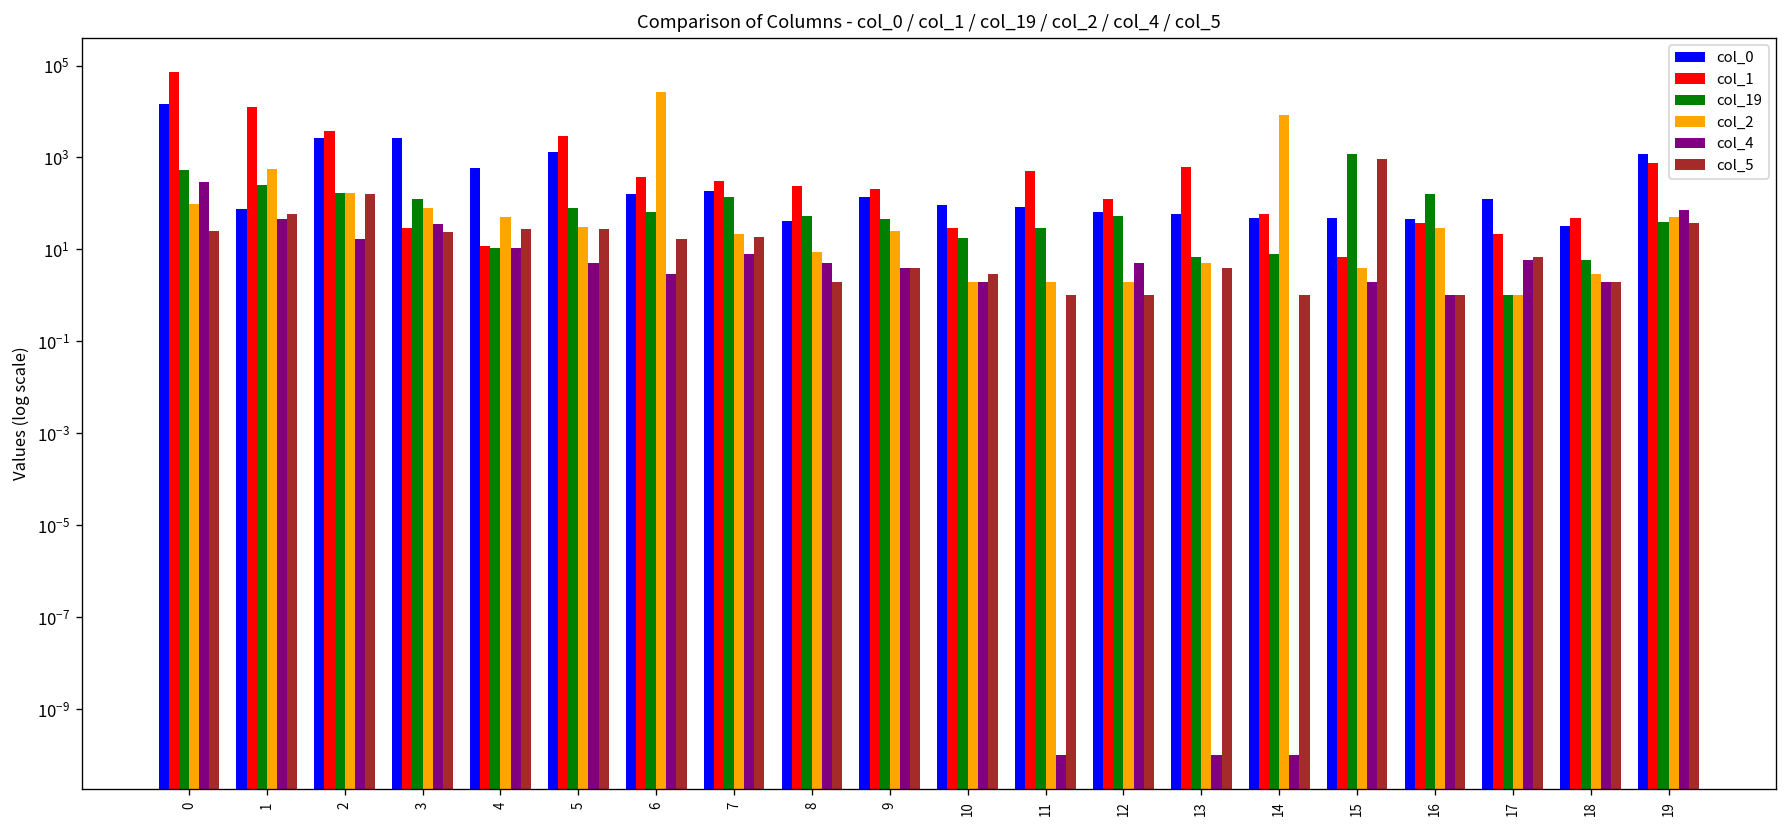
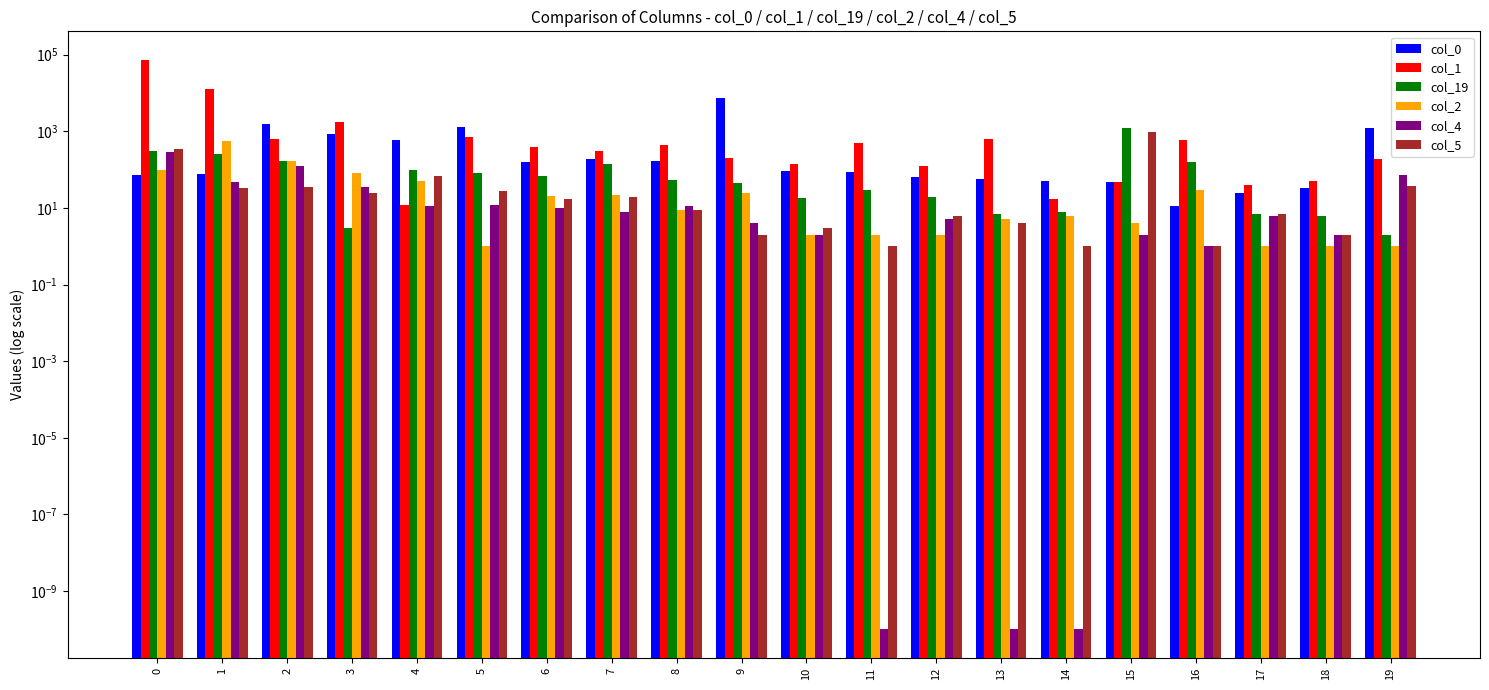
  {
    "col_0": {
-     "0": 14000,
+     "0": 70,
      "1": 80,
-     "2": 3000,
-     "3": 3000,
+     "2": 1600,
+     "3": 900,
      "4": 600,
      "5": 1300,
      "6": 160,
      "7": 200,
-     "8": 40,
-     "9": 140,
+     "8": 160,
+     "9": 7000,
      "10": 90,
      "11": 80,
      "12": 70,
      "13": 60,
      "14": 50,
      "15": 50,
-     "16": 50,
-     "17": 130,
+     "16": 11,
+     "17": 30,
      "18": 30,
      "19": 1200
    },
    "col_1": {
      "0": 70000,
      "1": 12000,
-     "2": 4000,
-     "3": 30,
+     "2": 600,
+     "3": 2000,
      "4": 12,
-     "5": 3000,
+     "5": 700,
      "6": 400,
      "7": 300,
-     "8": 200,
+     "8": 400,
      "9": 200,
-     "10": 30,
+     "10": 140,
      "11": 500,
      "12": 120,
      "13": 600,
-     "14": 60,
-     "15": 7,
-     "16": 40,
-     "17": 20,
+     "14": 20,
+     "15": 50,
+     "16": 600,
+     "17": 40,
      "18": 50,
-     "19": 800
+     "19": 200
    },
    "col_19": {
-     "0": 500,
+     "0": 300,
      "1": 300,
      "2": 170,
-     "3": 130,
-     "4": 11,
+     "3": 3,
+     "4": 100,
      "5": 80,
      "6": 70,
      "7": 140,
      "8": 50,
      "9": 50,
      "10": 20,
      "11": 30,
-     "12": 50,
+     "12": 20,
      "13": 7,
      "14": 8,
      "15": 1200,
      "16": 160,
-     "17": 1,
+     "17": 7,
      "18": 6,
-     "19": 40
+     "19": 2
    },
    "col_2": {
      "0": 100,
      "1": 600,
      "2": 170,
      "3": 80,
      "4": 50,
-     "5": 30,
-     "6": 30000,
+     "5": 1,
+     "6": 20,
      "7": 20,
      "8": 9,
      "9": 30,
      "10": 2,
      "11": 2,
      "12": 2,
      "13": 5,
-     "14": 9000,
+     "14": 6,
      "15": 4,
      "16": 30,
      "17": 1,
-     "18": 3,
-     "19": 50
+     "18": 1,
+     "19": 1
    },
    "col_4": {
      "0": 300,
      "1": 50,
-     "2": 20,
+     "2": 130,
      "3": 40,
      "4": 11,
-     "5": 5,
-     "6": 3,
+     "5": 12,
+     "6": 10,
      "7": 8,
-     "8": 5,
+     "8": 11,
      "9": 4,
      "10": 2,
      "11": 0.00000000010,
      "12": 5,
      "13": 0.00000000010,
      "14": 0.00000000010,
      "15": 2,
      "16": 1,
      "17": 6,
      "18": 2,
      "19": 70
    },
    "col_5": {
-     "0": 30,
-     "1": 60,
-     "2": 160,
+     "0": 300,
+     "1": 30,
+     "2": 40,
      "3": 20,
-     "4": 30,
+     "4": 70,
      "5": 30,
      "6": 20,
      "7": 20,
-     "8": 2,
-     "9": 4,
+     "8": 9,
+     "9": 2,
      "10": 3,
      "11": 1,
-     "12": 1,
+     "12": 6,
      "13": 4,
      "14": 1,
      "15": 900,
      "16": 1,
      "17": 7,
      "18": 2,
      "19": 40
    }
  }
